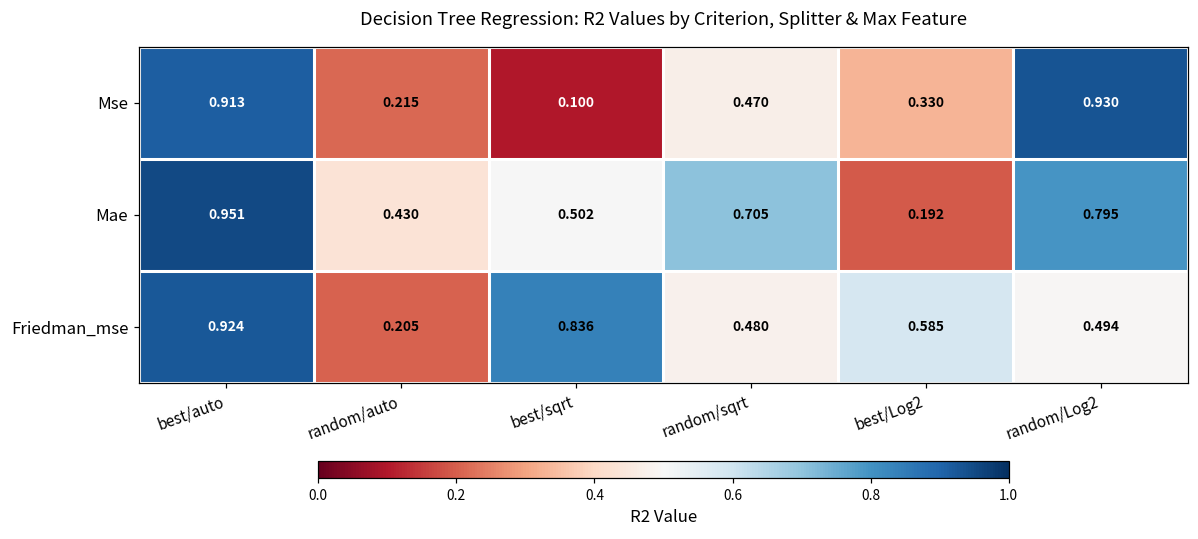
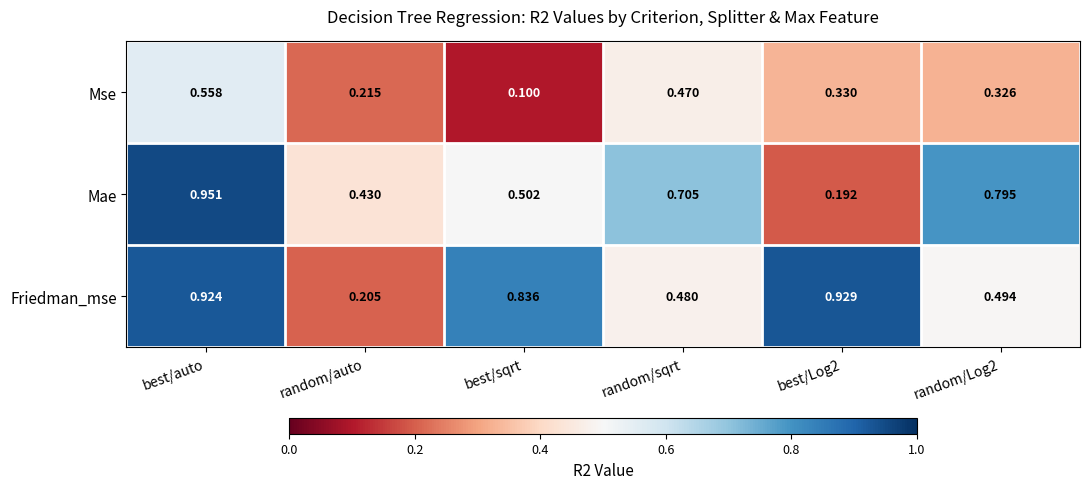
  {
    "Mse": {
-     "best/auto": 0.913,
+     "best/auto": 0.558,
      "random/auto": 0.215,
      "best/sqrt": 0.100,
      "random/sqrt": 0.470,
      "best/Log2": 0.330,
-     "random/Log2": 0.930
+     "random/Log2": 0.326
    },
    "Mae": {
      "best/auto": 0.951,
      "random/auto": 0.430,
      "best/sqrt": 0.502,
      "random/sqrt": 0.705,
      "best/Log2": 0.192,
      "random/Log2": 0.795
    },
    "Friedman_mse": {
      "best/auto": 0.924,
      "random/auto": 0.205,
      "best/sqrt": 0.836,
      "random/sqrt": 0.480,
-     "best/Log2": 0.585,
+     "best/Log2": 0.929,
      "random/Log2": 0.494
    }
  }
